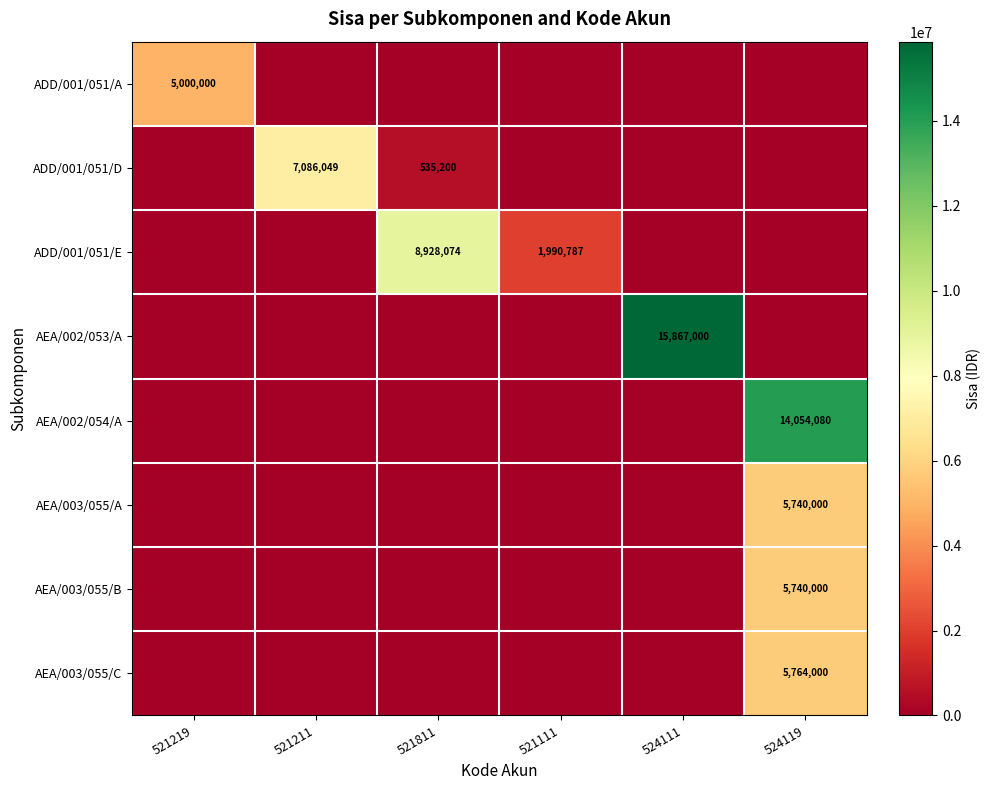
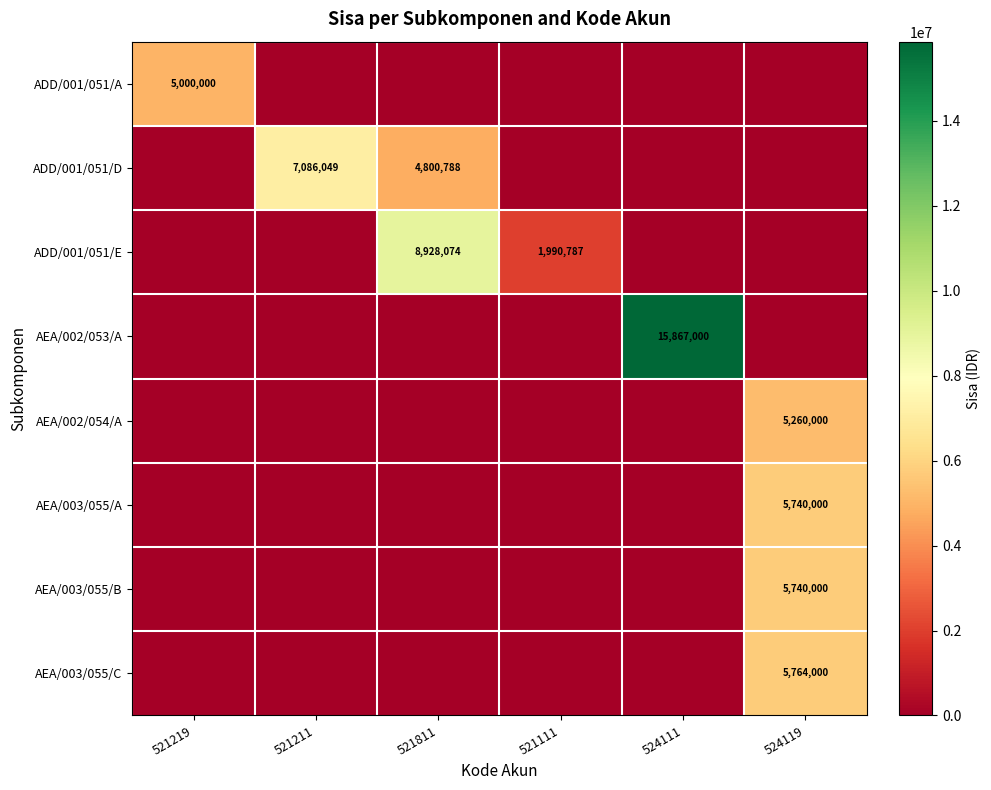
  {
    "ADD/001/051/A": {
      "521219": "5,000,000"
    },
    "ADD/001/051/D": {
      "521211": "7,086,049",
-     "521811": "535,200"
+     "521811": "4,800,788"
    },
    "ADD/001/051/E": {
      "521811": "8,928,074",
      "521111": "1,990,787"
    },
    "AEA/002/053/A": {
      "524111": "15,867,000"
    },
    "AEA/002/054/A": {
-     "524119": "14,054,080"
+     "524119": "5,260,000"
    },
    "AEA/003/055/A": {
      "524119": "5,740,000"
    },
    "AEA/003/055/B": {
      "524119": "5,740,000"
    },
    "AEA/003/055/C": {
      "524119": "5,764,000"
    }
  }
